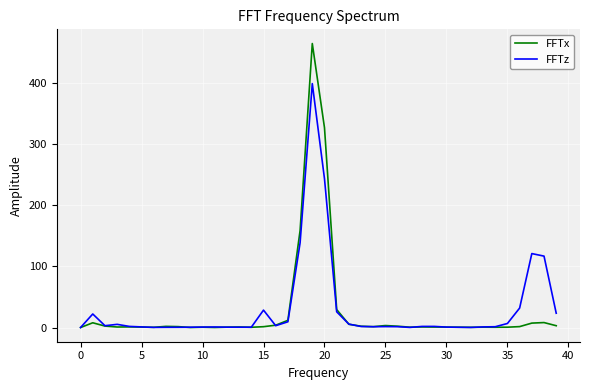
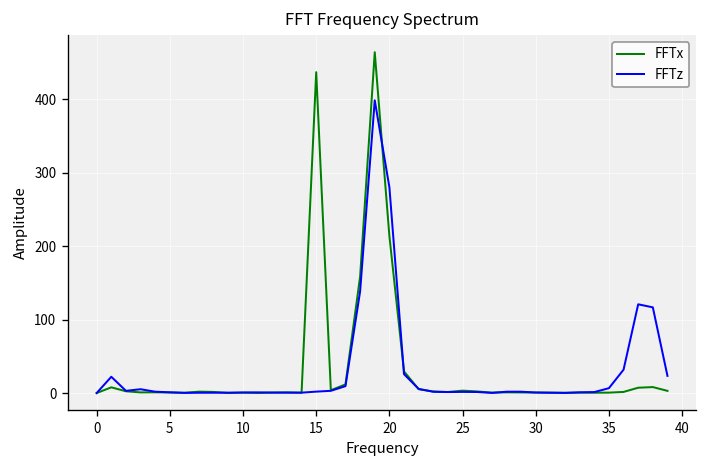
  {
    "FFTx": {
-     "15": 0,
-     "20": 330,
+     "15": 440,
+     "20": 210,
      "35": 0
    },
    "FFTz": {
-     "15": 30,
-     "20": 240,
+     "15": 0,
+     "20": 280,
      "35": 10
    }
  }
